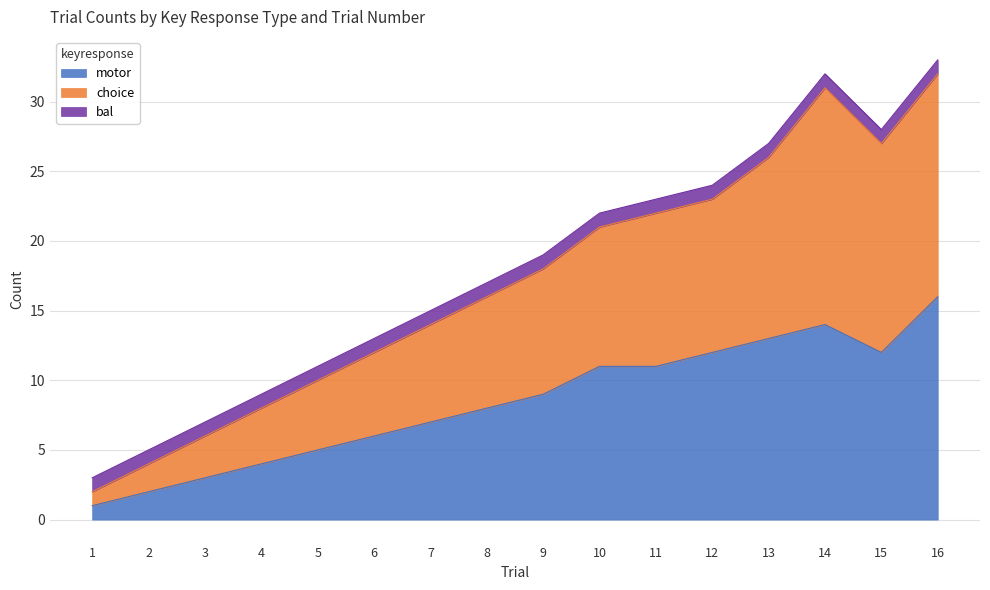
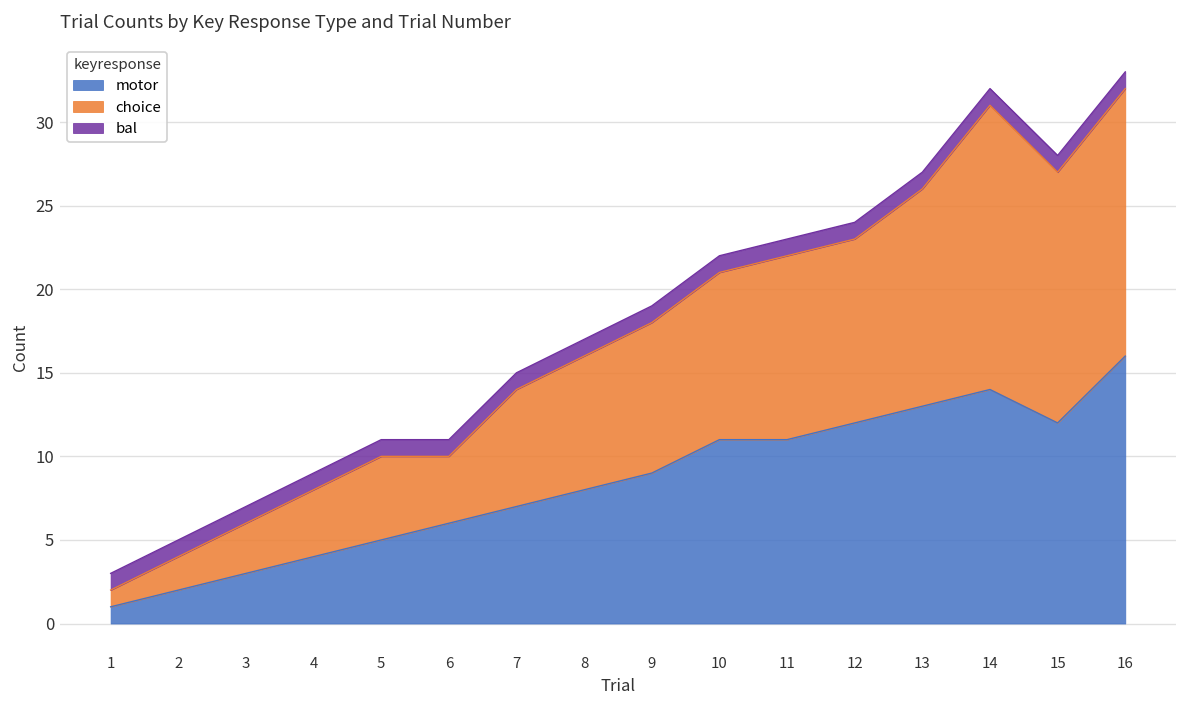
  {
    "motor": {
      "1": 1,
      "2": 2,
      "3": 3,
      "4": 4,
      "5": 5,
      "6": 6,
      "7": 7,
      "8": 8,
      "9": 9,
      "10": 11,
      "11": 11,
      "12": 12,
      "13": 13,
      "14": 14,
      "15": 12,
      "16": 16
    },
    "choice": {
      "1": 1,
      "2": 2,
      "3": 3,
      "4": 4,
      "5": 5,
-     "6": 6,
+     "6": 4,
      "7": 7,
      "8": 8,
      "9": 9,
      "10": 10,
      "11": 11,
      "12": 11,
      "13": 13,
      "14": 17,
      "15": 15,
      "16": 16
    },
    "bal": {
      "1": 1,
      "2": 1,
      "3": 1,
      "4": 1,
      "5": 1,
      "6": 1,
      "7": 1,
      "8": 1,
      "9": 1,
      "10": 1,
      "11": 1,
      "12": 1,
      "13": 1,
      "14": 1,
      "15": 1,
      "16": 1
    }
  }
